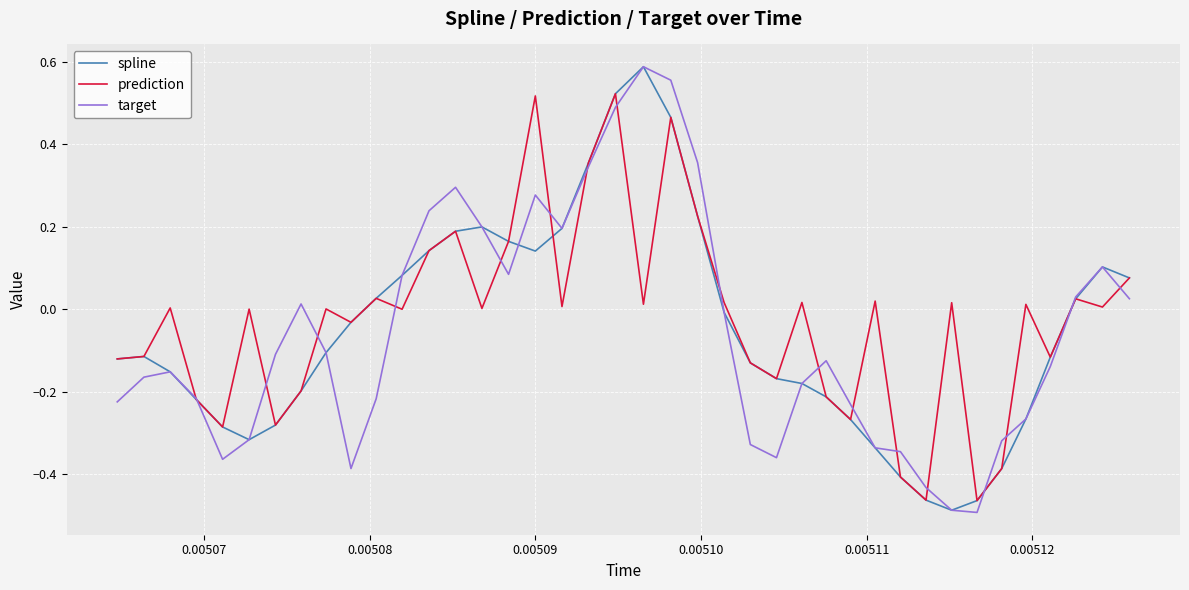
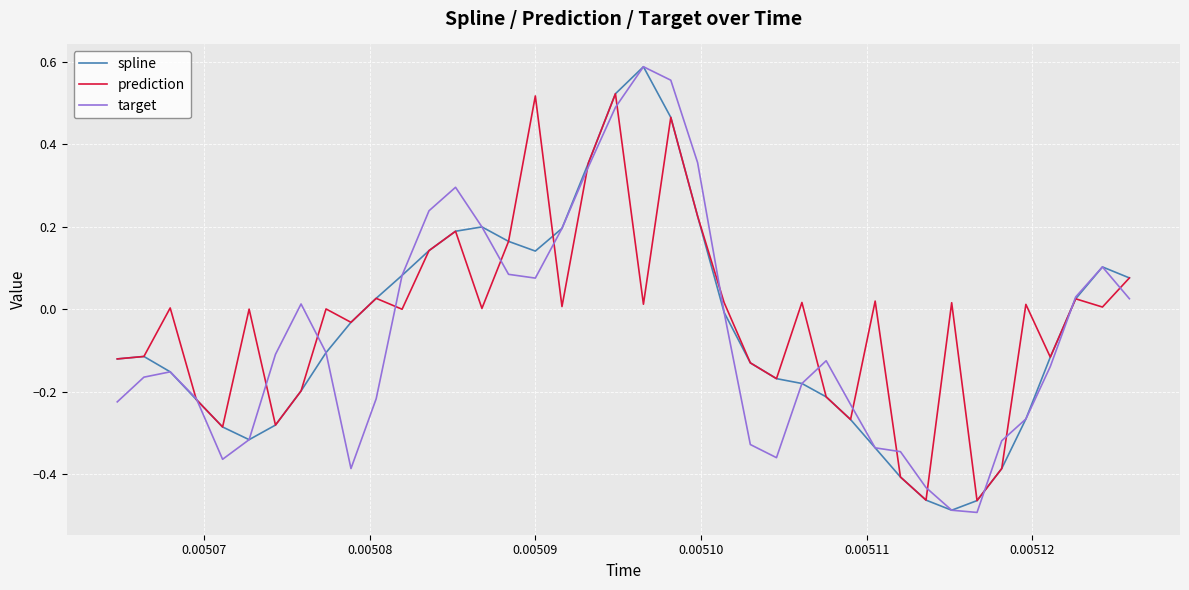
  {
    "spline": {
      "0.00509": 0.14
    },
    "prediction": {
      "0.00509": 0.52
    },
    "target": {
-     "0.00509": 0.28
+     "0.00509": 0.08
    }
  }
